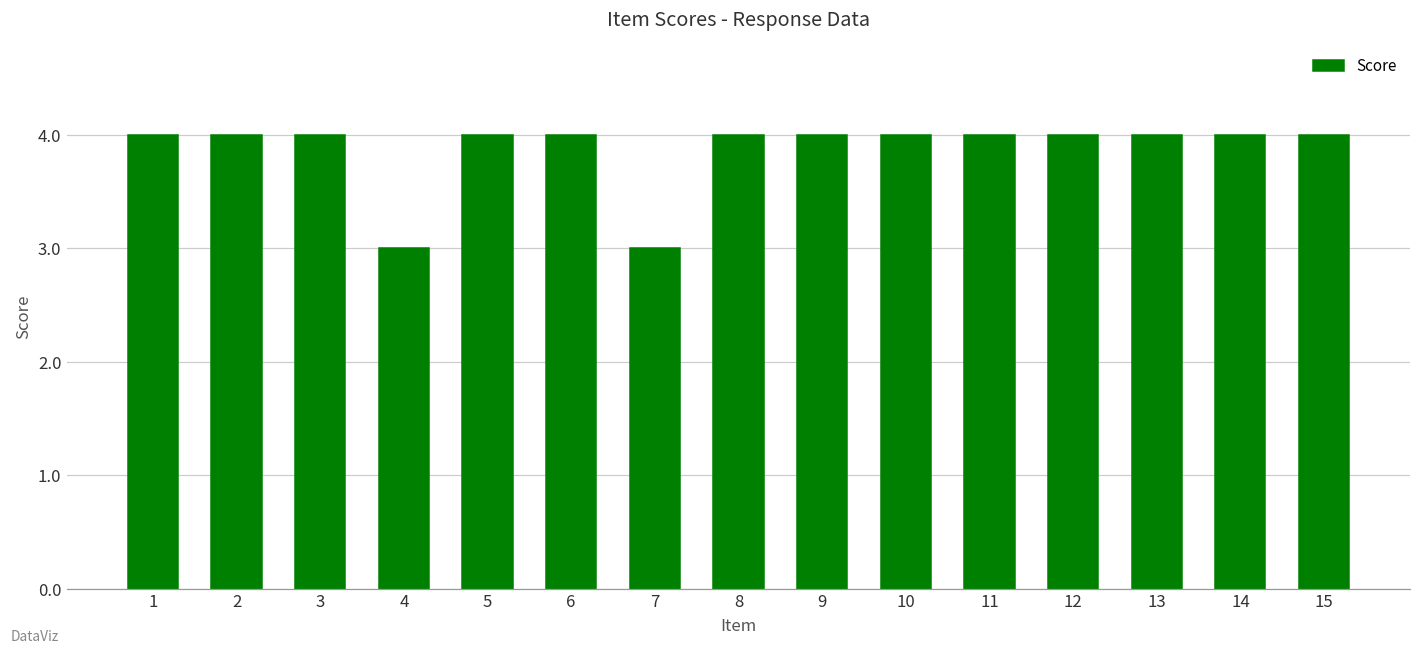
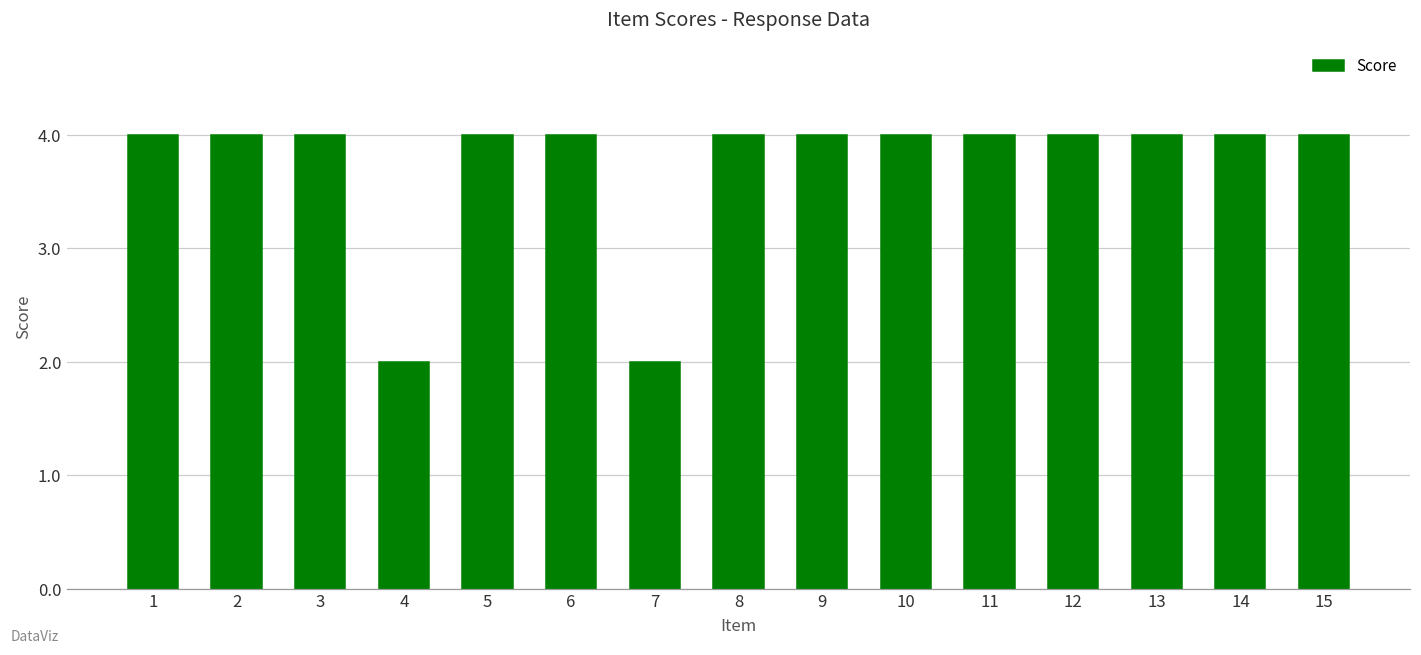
  {
    "1": 4,
    "2": 4,
    "3": 4,
-   "4": 3,
+   "4": 2,
    "5": 4,
    "6": 4,
-   "7": 3,
+   "7": 2,
    "8": 4,
    "9": 4,
    "10": 4,
    "11": 4,
    "12": 4,
    "13": 4,
    "14": 4,
    "15": 4
  }
